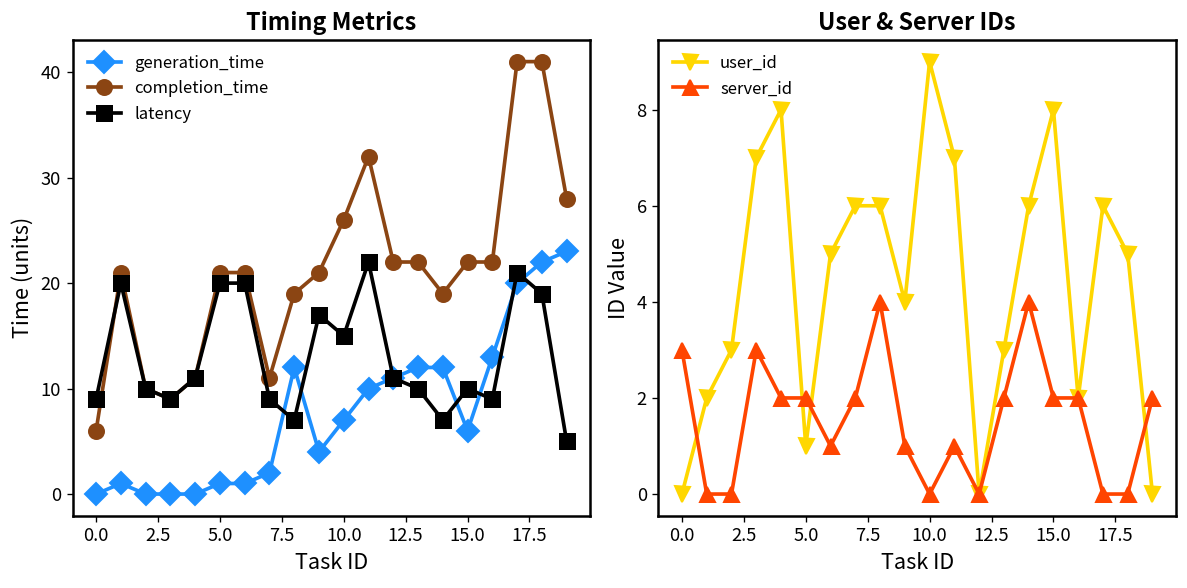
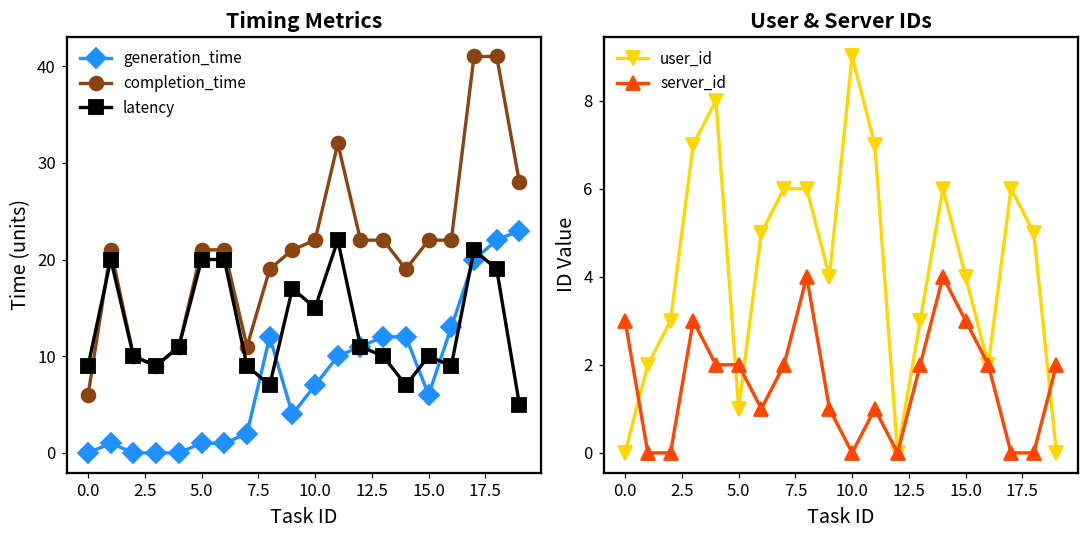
  {
    "Timing Metrics": {
      "generation_time": {
        "0.0": 0,
        "5.0": 1,
        "10.0": 7,
        "15.0": 6
      },
      "completion_time": {
        "0.0": 6,
        "5.0": 21,
-       "10.0": 26,
+       "10.0": 22,
        "15.0": 22
      },
      "latency": {
        "0.0": 9,
        "5.0": 20,
        "10.0": 15,
        "15.0": 10
      }
    },
    "User & Server IDs": {
      "user_id": {
        "0.0": 0,
        "5.0": 1,
        "10.0": 9,
-       "15.0": 8
+       "15.0": 4
      },
      "server_id": {
        "0.0": 3,
        "5.0": 2,
        "10.0": 0,
-       "15.0": 2
+       "15.0": 3
      }
    }
  }
